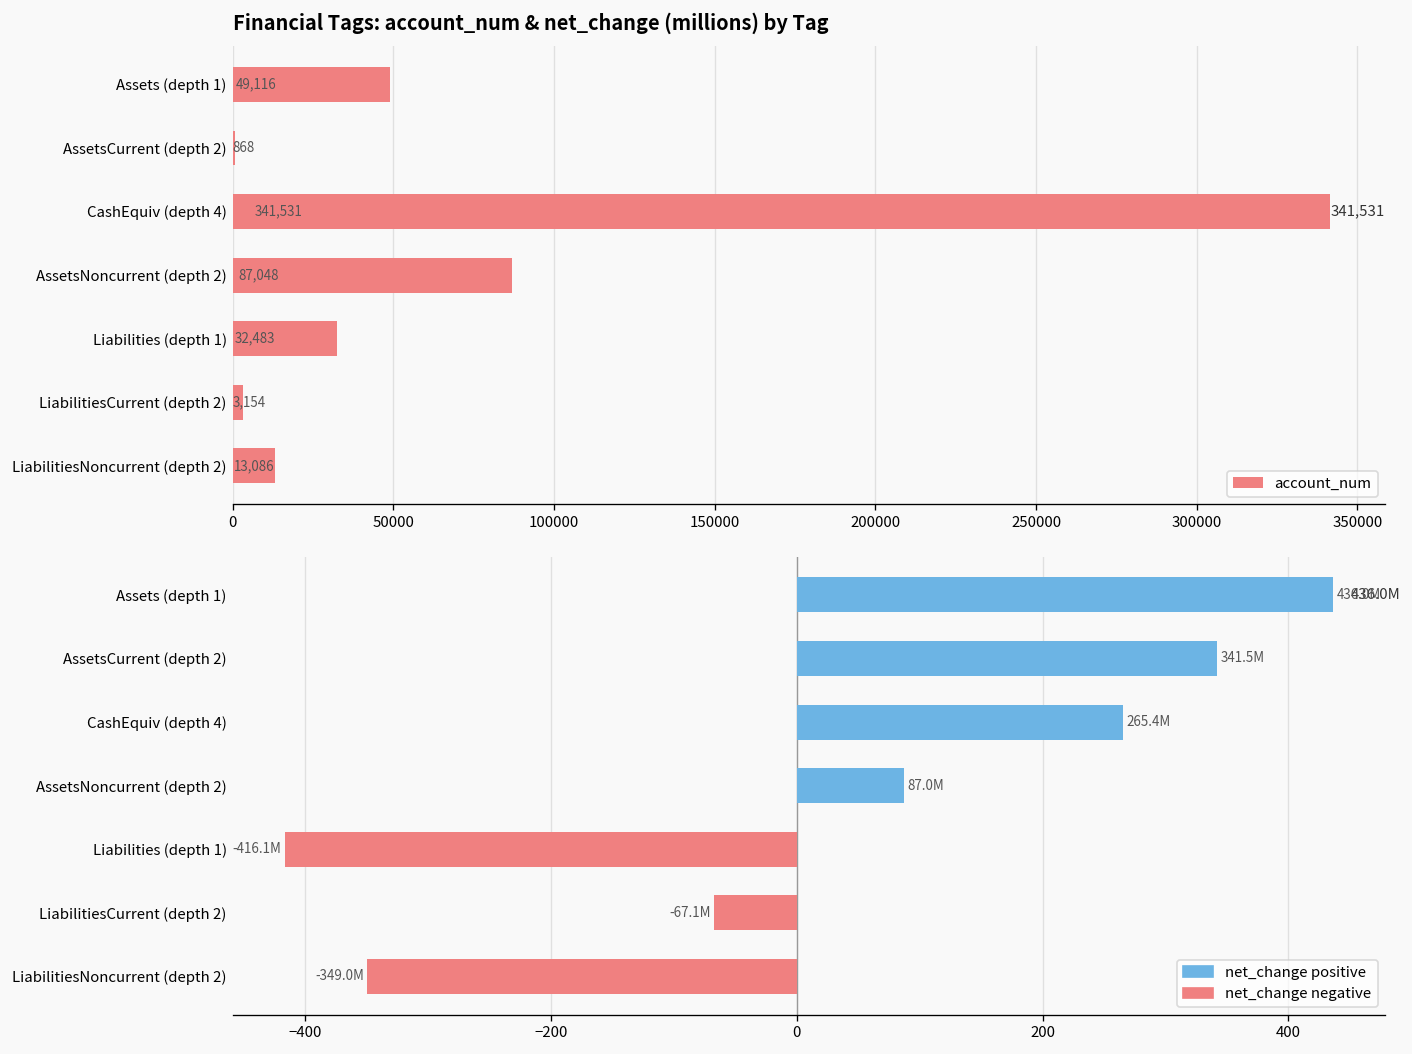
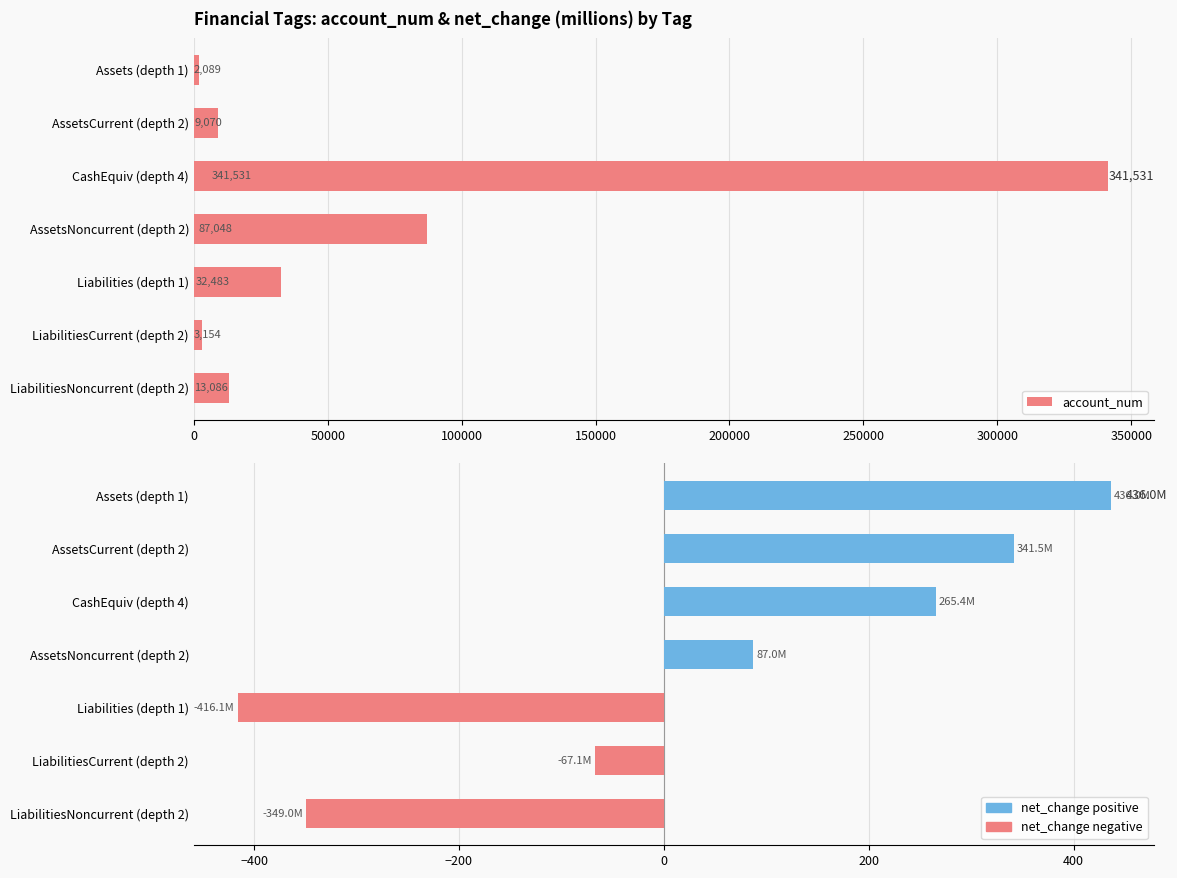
  {
    "Financial Tags: account_num & net_change (millions) by Tag": {
-     "Assets (depth 1)": "49,116",
-     "AssetsCurrent (depth 2)": "868",
+     "Assets (depth 1)": "2,089",
+     "AssetsCurrent (depth 2)": "9,070",
      "CashEquiv (depth 4)": "341,531",
      "AssetsNoncurrent (depth 2)": "87,048",
      "Liabilities (depth 1)": "32,483",
      "LiabilitiesCurrent (depth 2)": "3,154",
      "LiabilitiesNoncurrent (depth 2)": "13,086"
    }
  }
